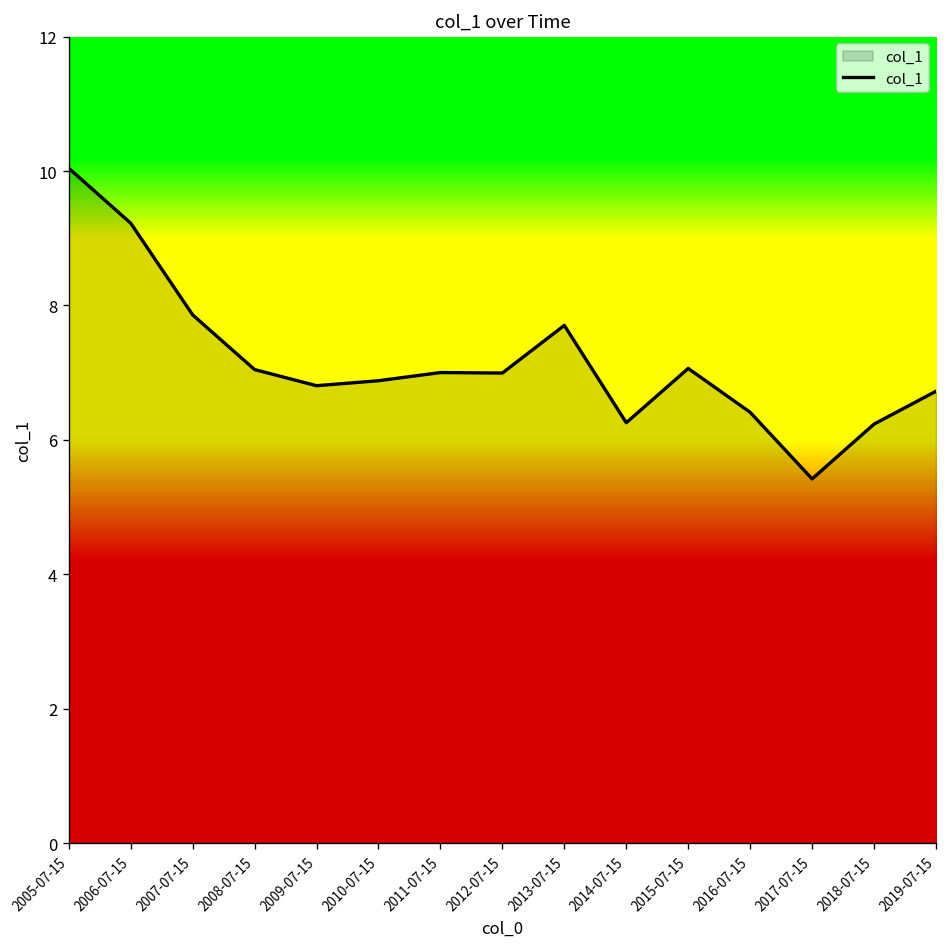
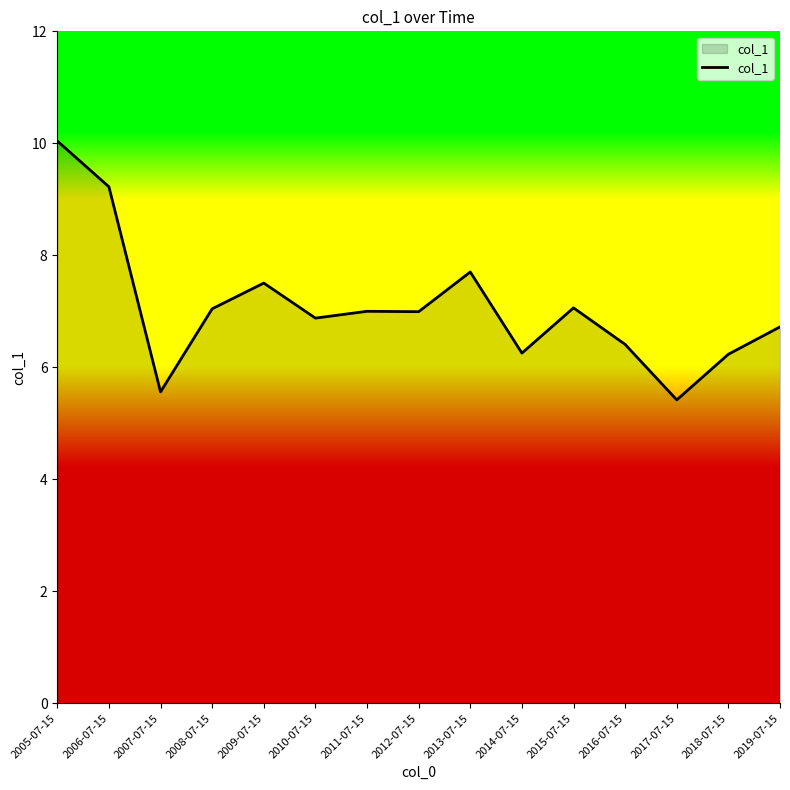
  {
    "2005-07-15": 10.0,
    "2006-07-15": 9.2,
-   "2007-07-15": 7.9,
+   "2007-07-15": 5.6,
    "2008-07-15": 7.0,
-   "2009-07-15": 6.8,
+   "2009-07-15": 7.5,
    "2010-07-15": 6.9,
    "2011-07-15": 7.0,
    "2012-07-15": 7.0,
    "2013-07-15": 7.7,
    "2014-07-15": 6.3,
    "2015-07-15": 7.1,
    "2016-07-15": 6.4,
    "2017-07-15": 5.4,
    "2018-07-15": 6.2,
    "2019-07-15": 6.7
  }
